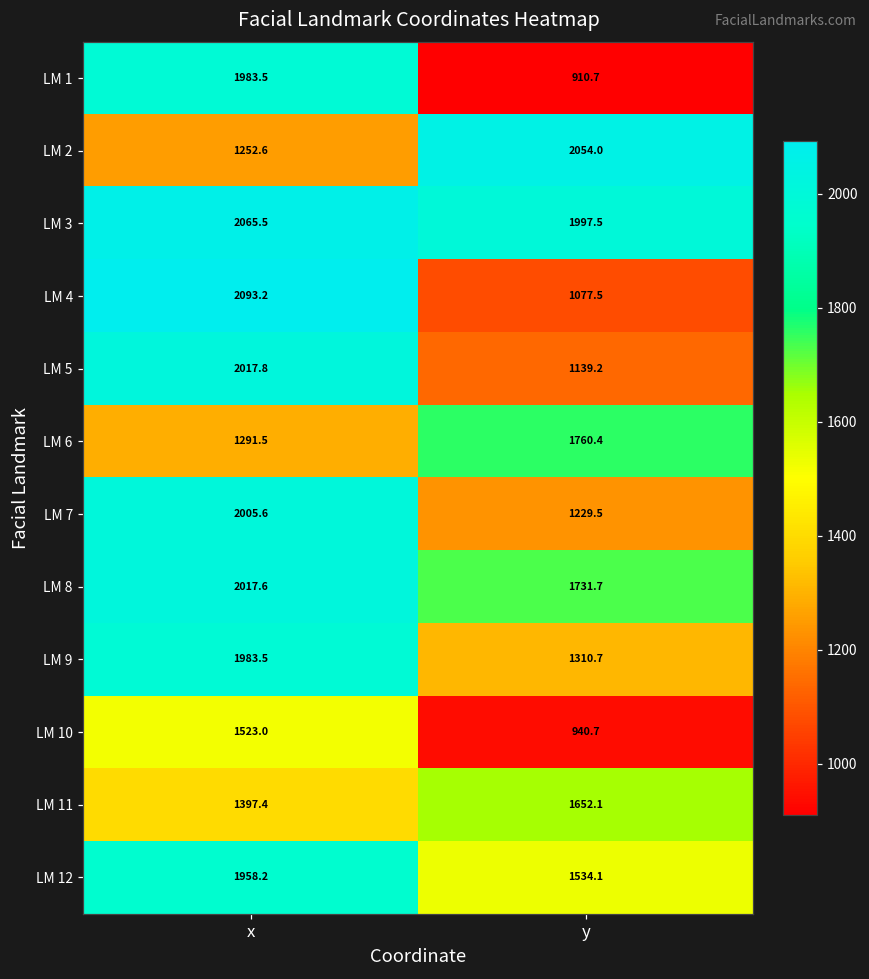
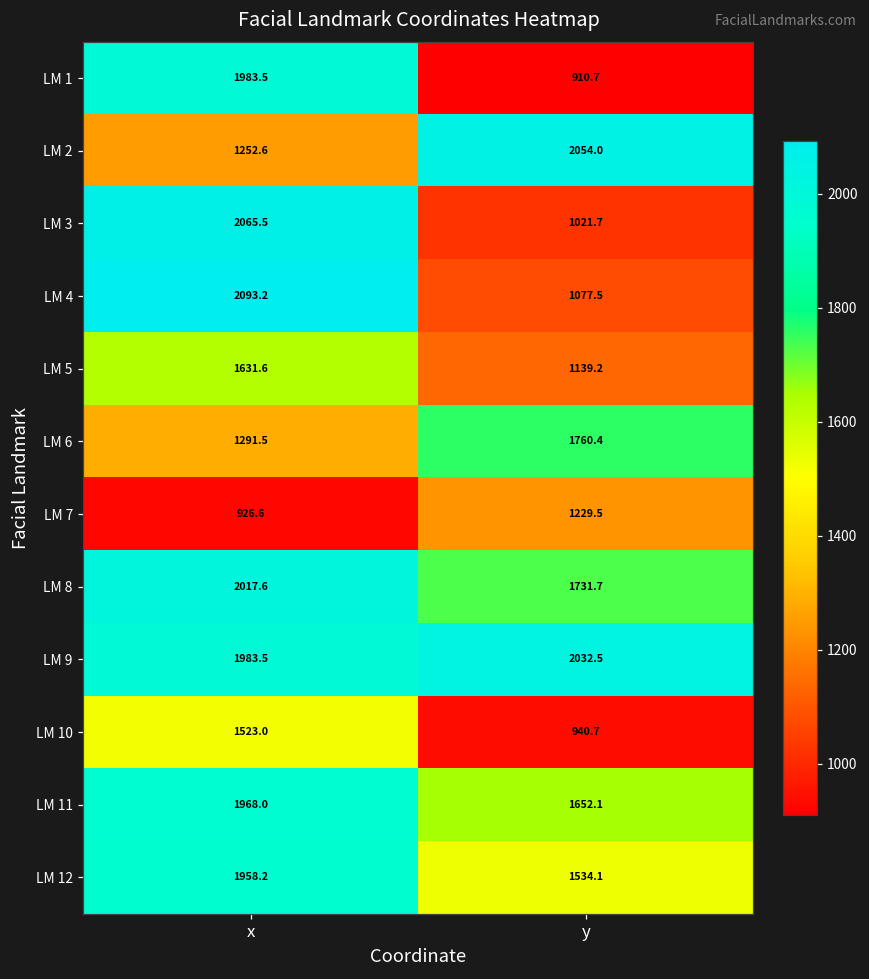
  {
    "LM 1": {
      "x": 1983.5,
      "y": 910.7
    },
    "LM 2": {
      "x": 1252.6,
      "y": 2054.0
    },
    "LM 3": {
      "x": 2065.5,
-     "y": 1997.5
+     "y": 1021.7
    },
    "LM 4": {
      "x": 2093.2,
      "y": 1077.5
    },
    "LM 5": {
-     "x": 2017.8,
+     "x": 1631.6,
      "y": 1139.2
    },
    "LM 6": {
      "x": 1291.5,
      "y": 1760.4
    },
    "LM 7": {
-     "x": 2005.6,
+     "x": 926.6,
      "y": 1229.5
    },
    "LM 8": {
      "x": 2017.6,
      "y": 1731.7
    },
    "LM 9": {
      "x": 1983.5,
-     "y": 1310.7
+     "y": 2032.5
    },
    "LM 10": {
      "x": 1523.0,
      "y": 940.7
    },
    "LM 11": {
-     "x": 1397.4,
+     "x": 1968.0,
      "y": 1652.1
    },
    "LM 12": {
      "x": 1958.2,
      "y": 1534.1
    }
  }
